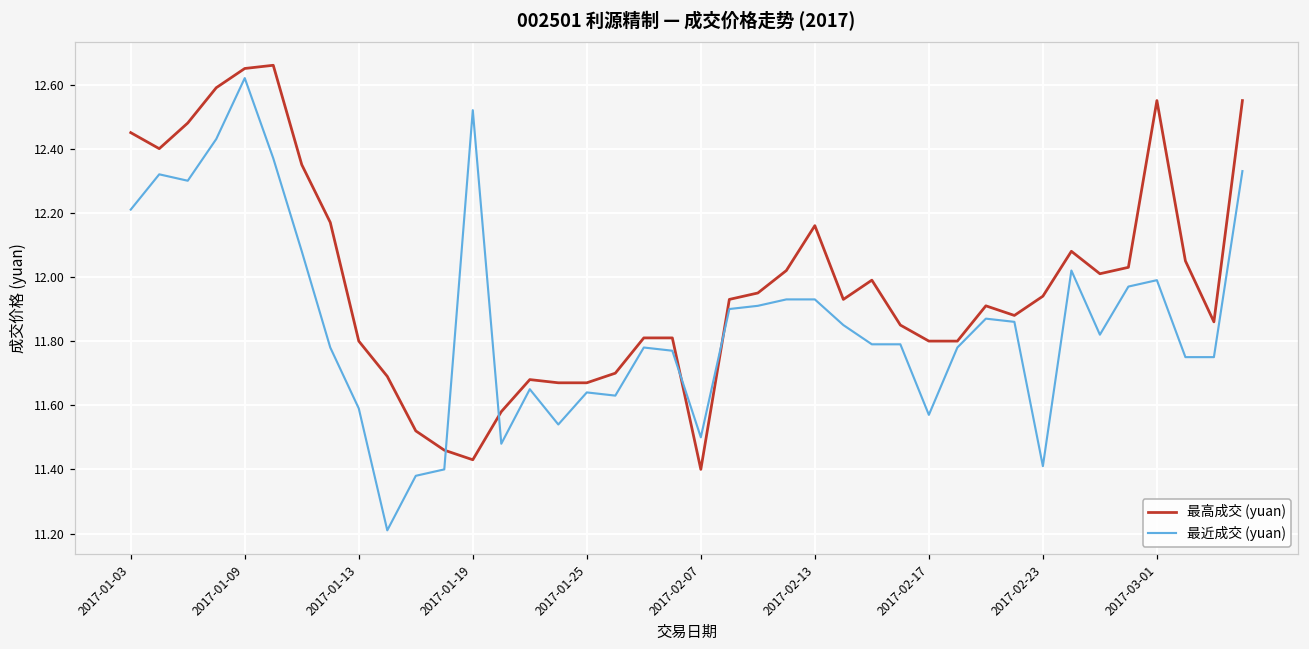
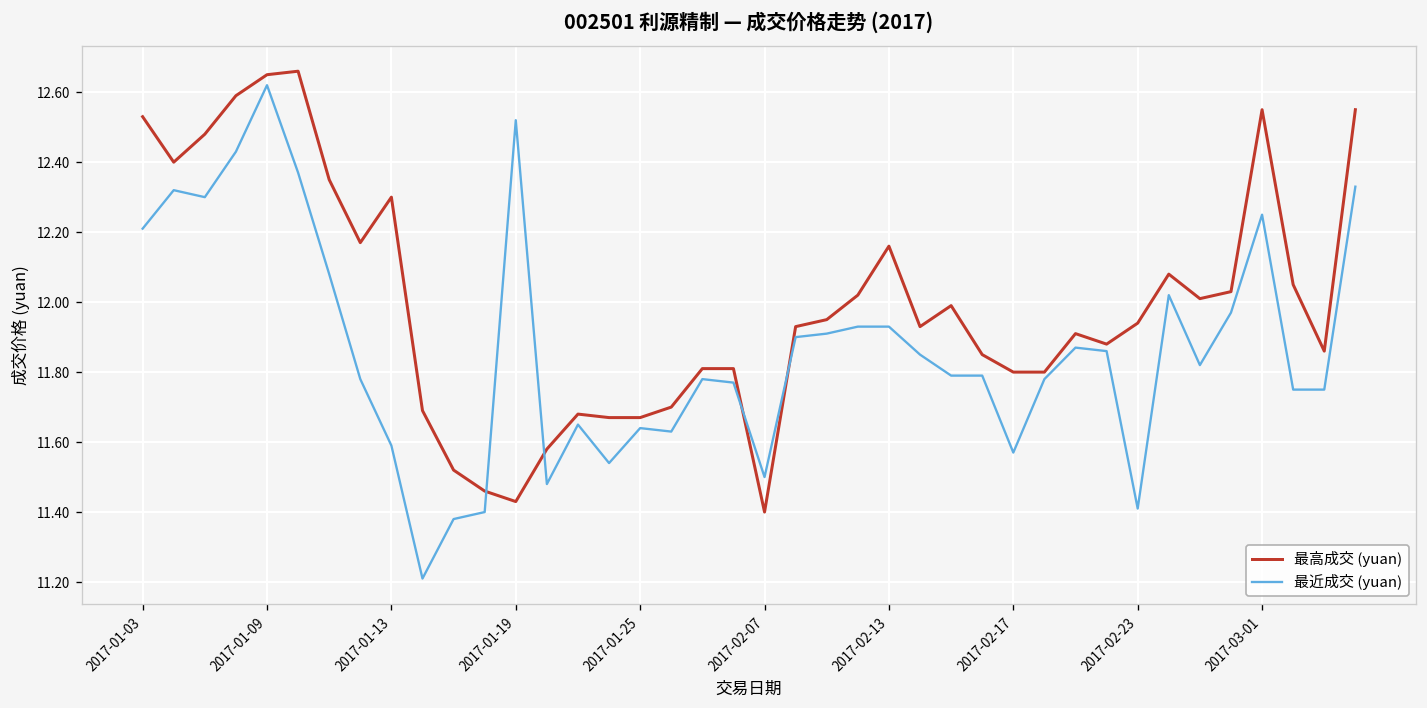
  {
    "最高成交 (yuan)": {
-     "2017-01-03": 12.45,
+     "2017-01-03": 12.53,
      "2017-01-09": 12.65,
-     "2017-01-13": 11.8,
+     "2017-01-13": 12.3,
      "2017-01-19": 11.43,
      "2017-01-25": 11.67,
      "2017-02-07": 11.40,
      "2017-02-13": 12.16,
      "2017-02-17": 11.80,
      "2017-02-23": 11.94,
      "2017-03-01": 12.55
    },
    "最近成交 (yuan)": {
      "2017-01-03": 12.21,
      "2017-01-09": 12.62,
      "2017-01-13": 11.59,
      "2017-01-19": 12.52,
      "2017-01-25": 11.64,
      "2017-02-07": 11.50,
      "2017-02-13": 11.93,
      "2017-02-17": 11.57,
      "2017-02-23": 11.41,
-     "2017-03-01": 11.99
+     "2017-03-01": 12.25
    }
  }
